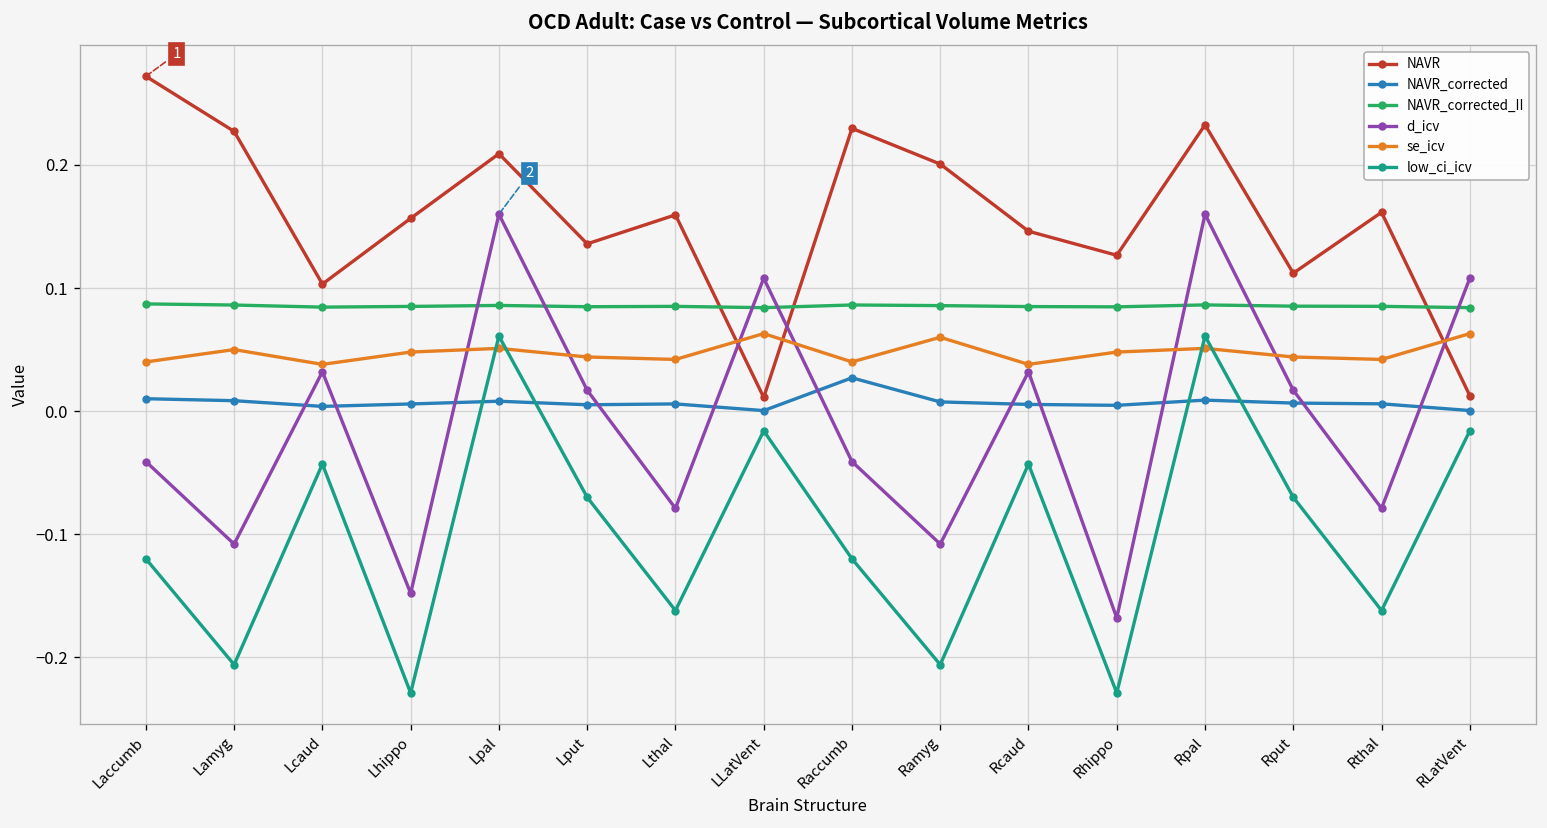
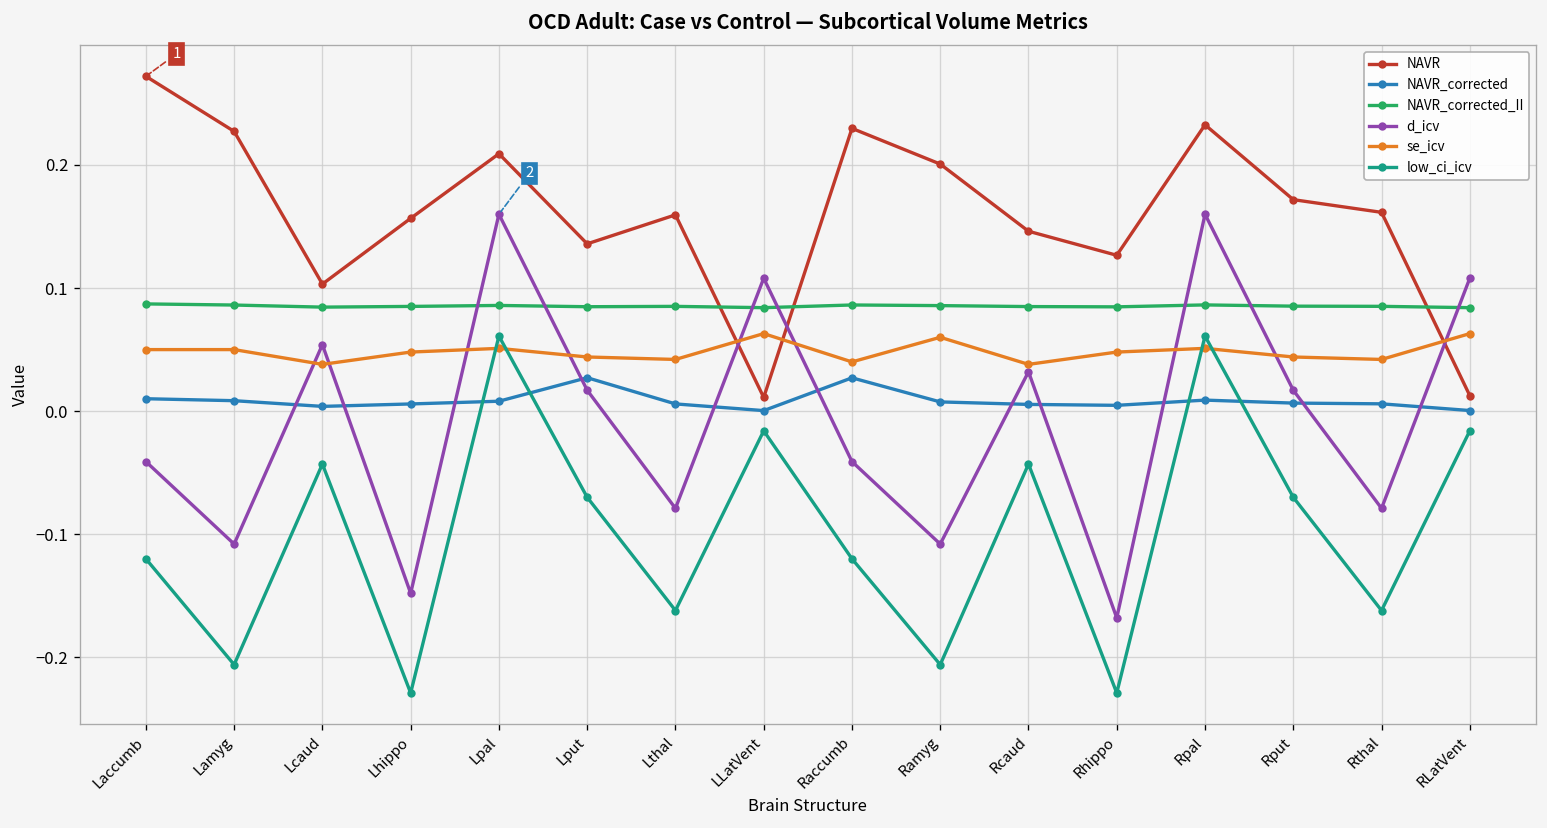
  {
    "NAVR": {
      "Laccumb": 0.272,
      "Lamyg": 0.227,
      "Lcaud": 0.103,
      "Lhippo": 0.157,
      "Lpal": 0.209,
      "Lput": 0.136,
      "Lthal": 0.159,
      "LLatVent": 0.011,
      "Raccumb": 0.230,
      "Ramyg": 0.201,
      "Rcaud": 0.146,
      "Rhippo": 0.127,
      "Rpal": 0.233,
-     "Rput": 0.112,
+     "Rput": 0.172,
      "Rthal": 0.162,
      "RLatVent": 0.013
    },
    "NAVR_corrected": {
      "Laccumb": 0.010,
      "Lamyg": 0.008,
      "Lcaud": 0.004,
      "Lhippo": 0.006,
      "Lpal": 0.008,
-     "Lput": 0.005,
+     "Lput": 0.027,
      "Lthal": 0.006,
      "LLatVent": 0.000,
      "Raccumb": 0.027,
      "Ramyg": 0.007,
      "Rcaud": 0.005,
      "Rhippo": 0.005,
      "Rpal": 0.009,
      "Rput": 0.007,
      "Rthal": 0.006,
      "RLatVent": 0.000
    },
    "d_icv": {
      "Laccumb": -0.041,
      "Lamyg": -0.108,
-     "Lcaud": 0.032,
+     "Lcaud": 0.054,
      "Lhippo": -0.148,
      "Lpal": 0.160,
      "Lput": 0.017,
      "Lthal": -0.079,
      "LLatVent": 0.108,
      "Raccumb": -0.041,
      "Ramyg": -0.108,
      "Rcaud": 0.032,
      "Rhippo": -0.168,
      "Rpal": 0.160,
      "Rput": 0.017,
      "Rthal": -0.079,
      "RLatVent": 0.108
    },
    "se_icv": {
-     "Laccumb": 0.04,
+     "Laccumb": 0.05,
      "Lamyg": 0.05,
      "Lcaud": 0.04,
      "Lhippo": 0.05,
      "Lpal": 0.05,
      "Lput": 0.044,
      "Lthal": 0.04,
      "LLatVent": 0.063,
      "Raccumb": 0.04,
      "Ramyg": 0.06,
      "Rcaud": 0.04,
      "Rhippo": 0.05,
      "Rpal": 0.05,
      "Rput": 0.044,
      "Rthal": 0.04,
      "RLatVent": 0.063
    }
  }
